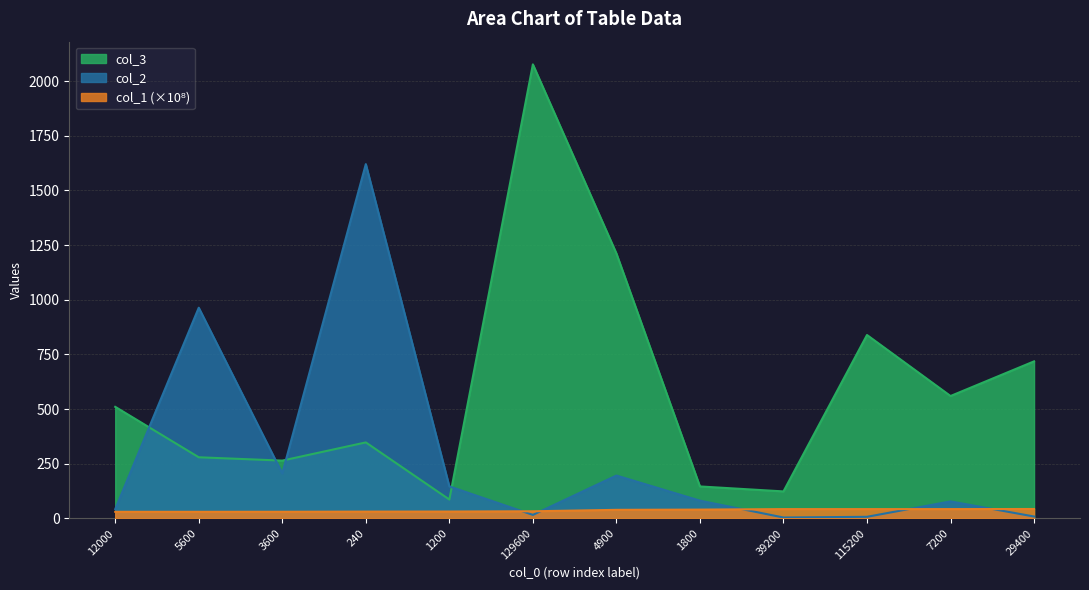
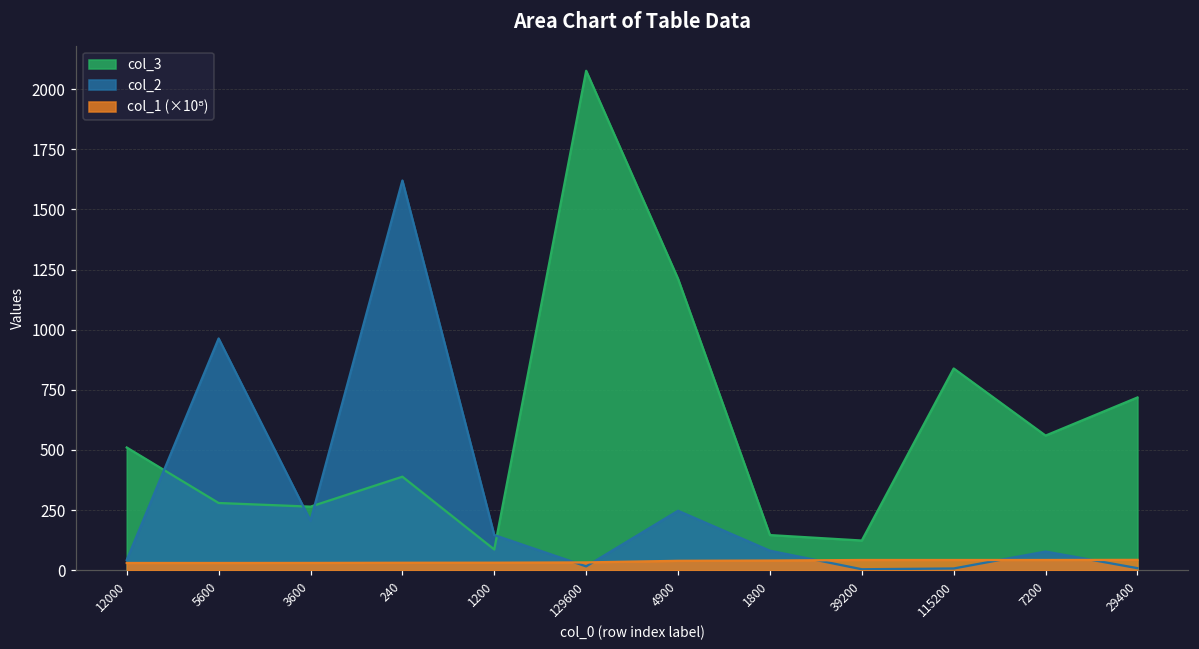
  {
    "col_3": {
      "12000": 510,
      "5600": 280,
      "3600": 260,
-     "240": 350,
+     "240": 390,
      "1200": 90,
      "129600": 2080,
      "4900": 1210,
      "1800": 150,
      "39200": 120,
      "115200": 840,
      "7200": 560,
      "29400": 720
    },
    "col_2": {
      "12000": 40,
      "5600": 960,
      "3600": 210,
      "240": 1620,
      "1200": 150,
      "129600": 20,
-     "4900": 200,
+     "4900": 250,
      "1800": 80,
      "39200": 0,
      "115200": 10,
      "7200": 80,
      "29400": 10
    },
    "col_1 (×10⁸)": {
      "12000": 30,
      "5600": 30,
      "3600": 30,
      "240": 30,
      "1200": 30,
      "129600": 30,
      "4900": 40,
      "1800": 40,
      "39200": 40,
      "115200": 40,
      "7200": 40,
      "29400": 40
    }
  }
